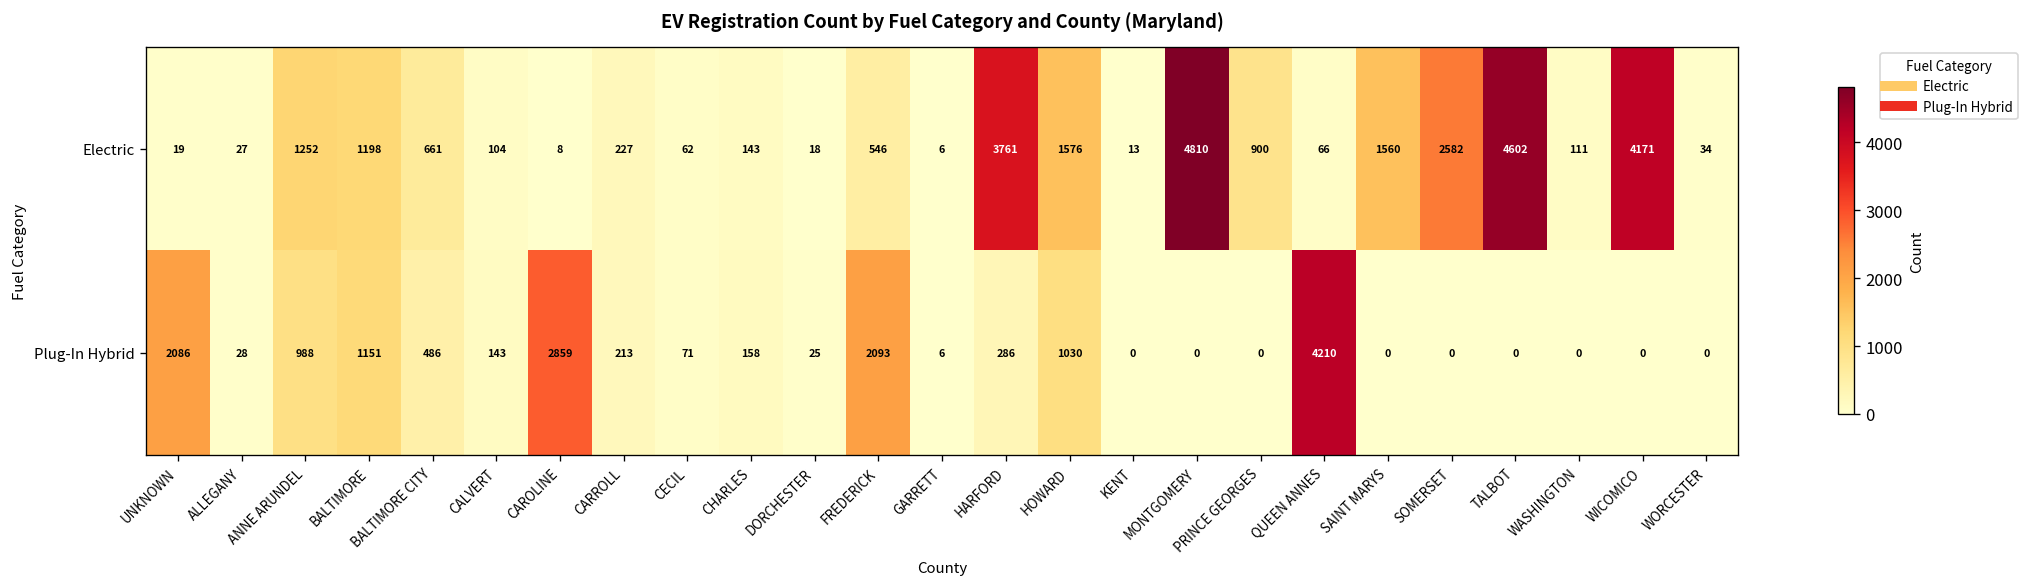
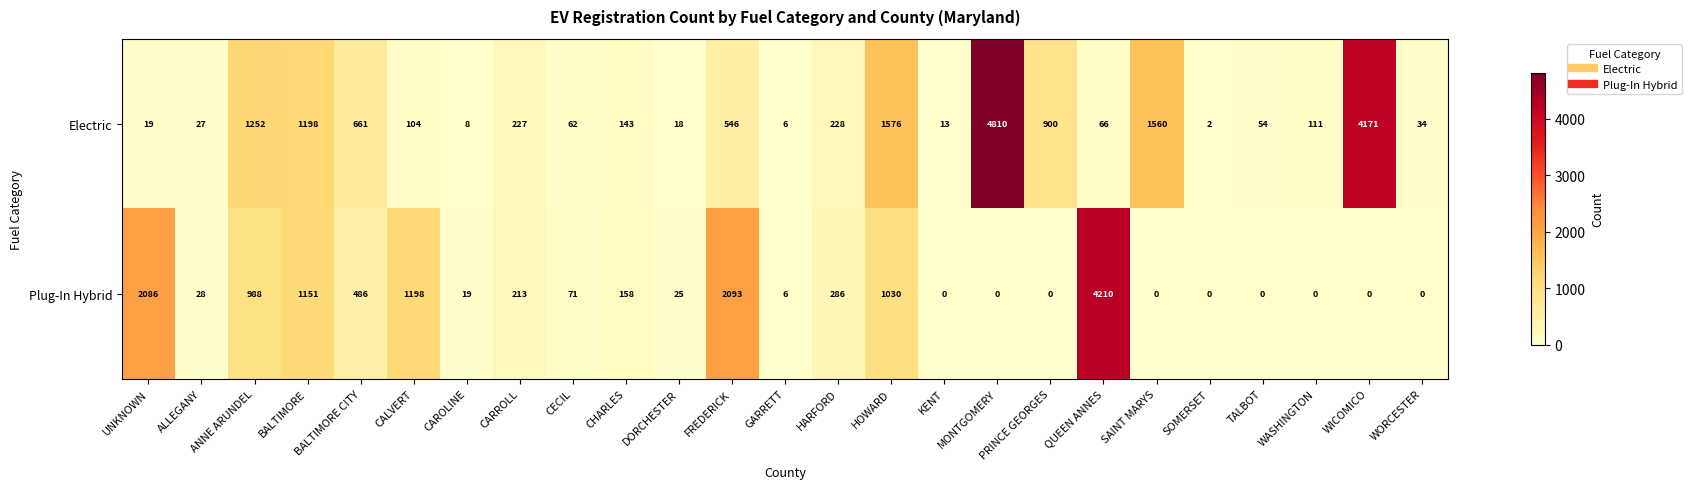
  {
    "Electric": {
      "UNKNOWN": 19,
      "ALLEGANY": 27,
      "ANNE ARUNDEL": 1252,
      "BALTIMORE": 1198,
      "BALTIMORE CITY": 661,
      "CALVERT": 104,
      "CAROLINE": 8,
      "CARROLL": 227,
      "CECIL": 62,
      "CHARLES": 143,
      "DORCHESTER": 18,
      "FREDERICK": 546,
      "GARRETT": 6,
-     "HARFORD": 3761,
+     "HARFORD": 228,
      "HOWARD": 1576,
      "KENT": 13,
      "MONTGOMERY": 4810,
      "PRINCE GEORGES": 900,
      "QUEEN ANNES": 66,
      "SAINT MARYS": 1560,
-     "SOMERSET": 2582,
-     "TALBOT": 4602,
+     "SOMERSET": 2,
+     "TALBOT": 54,
      "WASHINGTON": 111,
      "WICOMICO": 4171,
      "WORCESTER": 34
    },
    "Plug-In Hybrid": {
      "UNKNOWN": 2086,
      "ALLEGANY": 28,
      "ANNE ARUNDEL": 988,
      "BALTIMORE": 1151,
      "BALTIMORE CITY": 486,
-     "CALVERT": 143,
-     "CAROLINE": 2859,
+     "CALVERT": 1198,
+     "CAROLINE": 19,
      "CARROLL": 213,
      "CECIL": 71,
      "CHARLES": 158,
      "DORCHESTER": 25,
      "FREDERICK": 2093,
      "GARRETT": 6,
      "HARFORD": 286,
      "HOWARD": 1030,
      "KENT": 0,
      "MONTGOMERY": 0,
      "PRINCE GEORGES": 0,
      "QUEEN ANNES": 4210,
      "SAINT MARYS": 0,
      "SOMERSET": 0,
      "TALBOT": 0,
      "WASHINGTON": 0,
      "WICOMICO": 0,
      "WORCESTER": 0
    }
  }
